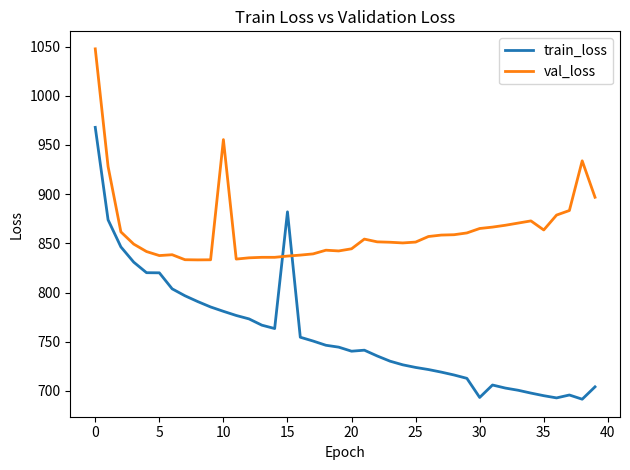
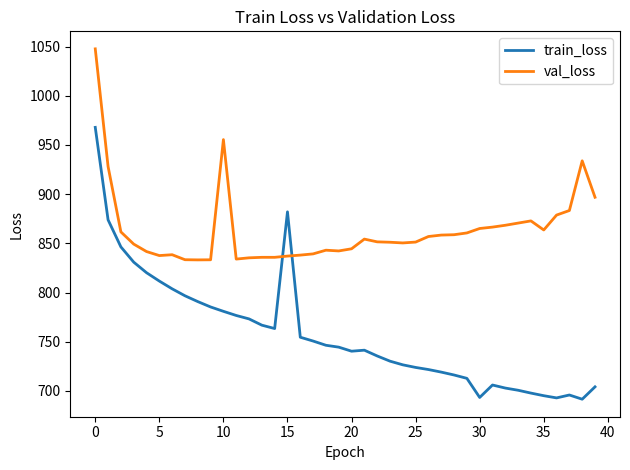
  {
    "train_loss": {
      "0": 970,
-     "5": 820,
+     "5": 810,
      "10": 780,
      "15": 880,
      "20": 740,
      "25": 720,
      "30": 690,
      "35": 700
    },
    "val_loss": {
      "0": 1050,
      "5": 840,
      "10": 960,
      "15": 840,
      "20": 840,
      "25": 850,
      "30": 870,
      "35": 860
    }
  }
